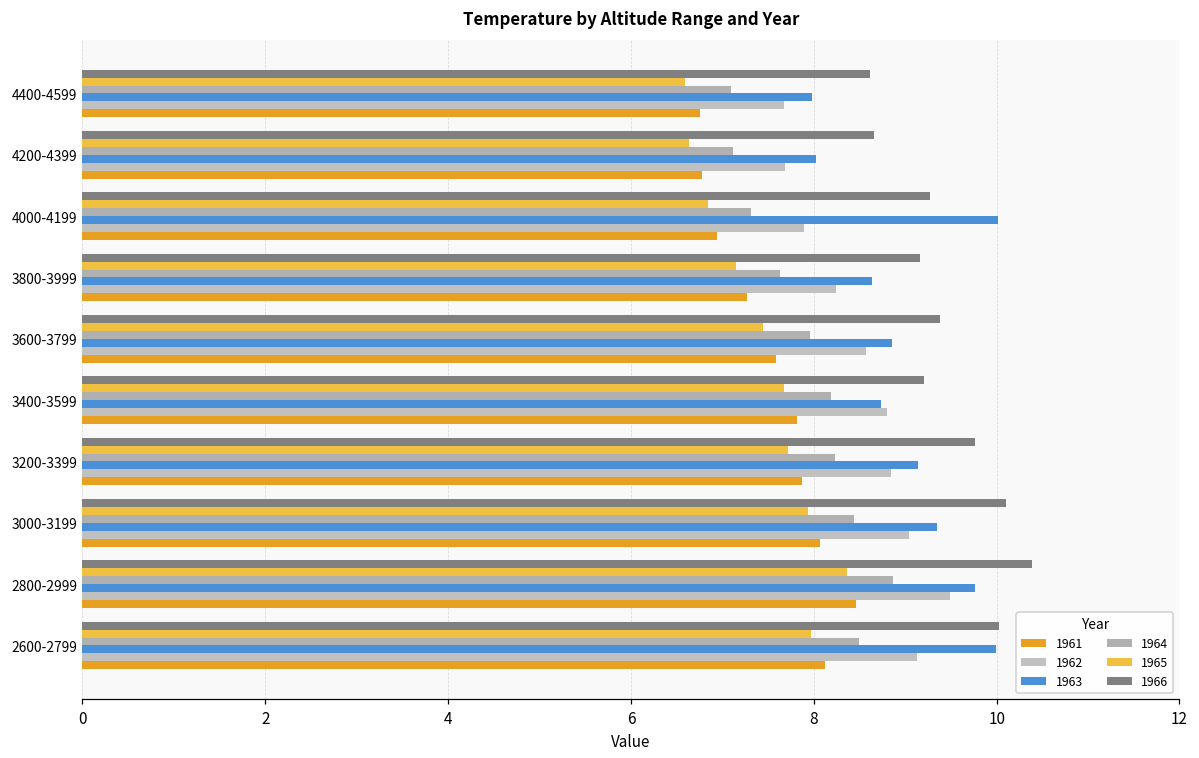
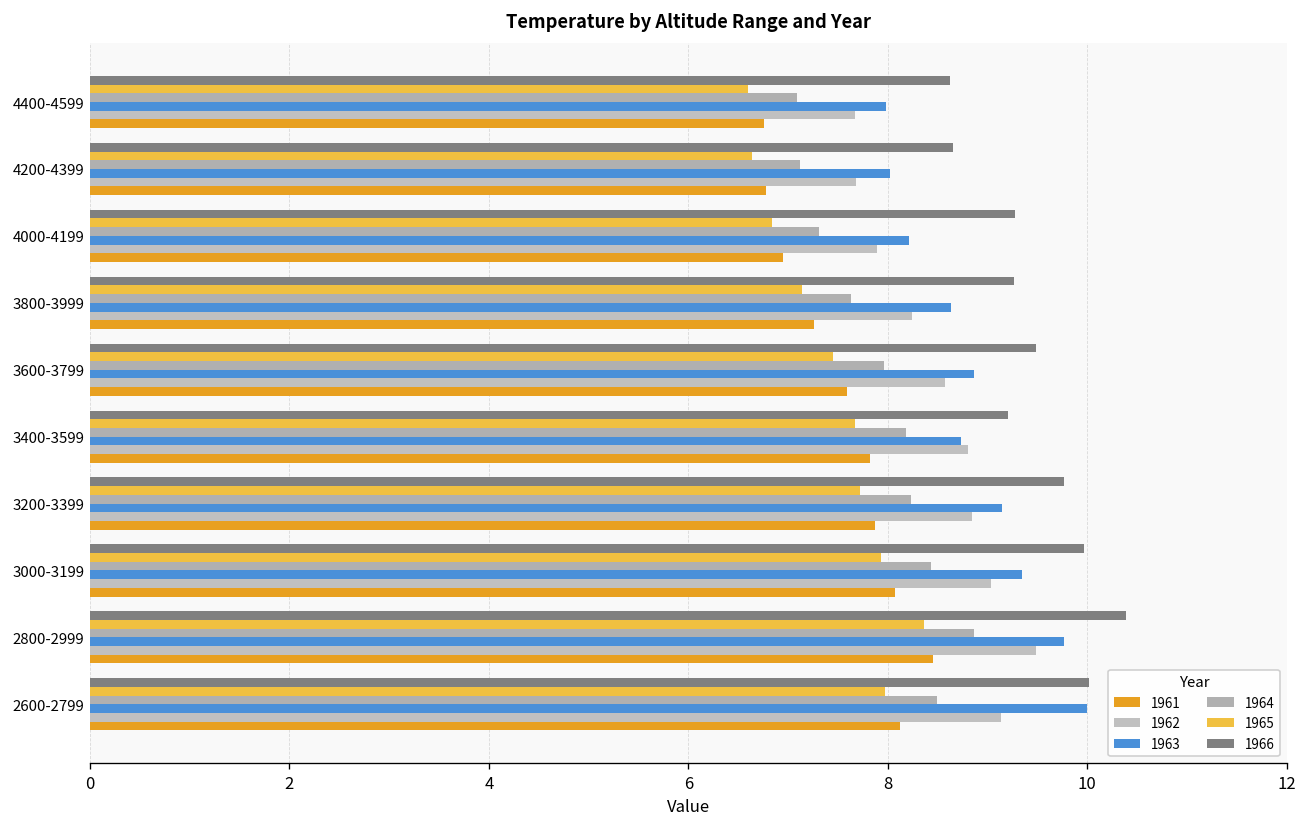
  {
    "1963": {
      "4400-4599": 8.0,
      "4200-4399": 8.0,
-     "4000-4199": 10.0,
+     "4000-4199": 8.2,
      "3800-3999": 8.6,
      "3600-3799": 8.9,
      "3400-3599": 8.7,
      "3200-3399": 9.1,
      "3000-3199": 9.3,
      "2800-2999": 9.8,
      "2600-2799": 10.0
    },
    "1966": {
      "4400-4599": 8.6,
      "4200-4399": 8.7,
      "4000-4199": 9.3,
-     "3800-3999": 9.2,
-     "3600-3799": 9.4,
+     "3800-3999": 9.3,
+     "3600-3799": 9.5,
      "3400-3599": 9.2,
      "3200-3399": 9.8,
-     "3000-3199": 10.1,
+     "3000-3199": 10.0,
      "2800-2999": 10.4,
      "2600-2799": 10.0
    }
  }
